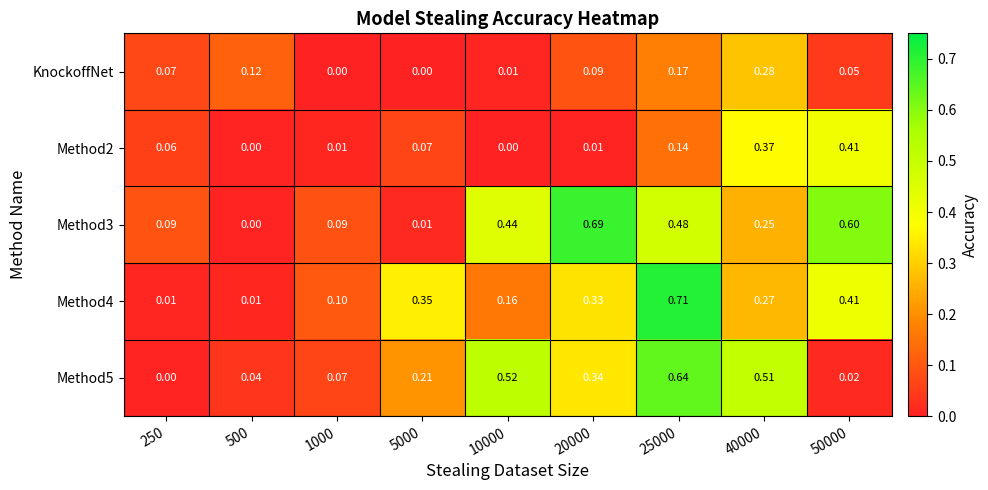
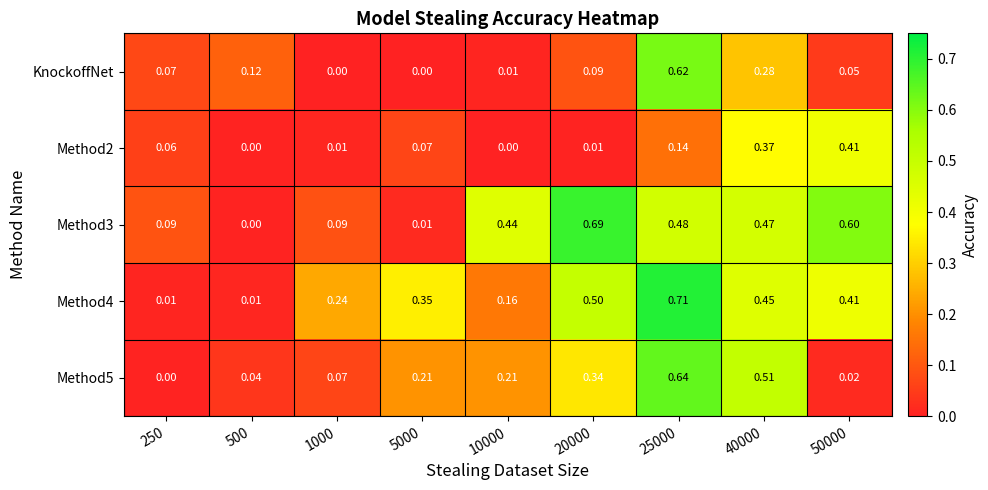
  {
    "KnockoffNet": {
      "250": 0.07,
      "500": 0.12,
      "1000": 0.00,
      "5000": 0.00,
      "10000": 0.01,
      "20000": 0.09,
-     "25000": 0.17,
+     "25000": 0.62,
      "40000": 0.28,
      "50000": 0.05
    },
    "Method2": {
      "250": 0.06,
      "500": 0.00,
      "1000": 0.01,
      "5000": 0.07,
      "10000": 0.00,
      "20000": 0.01,
      "25000": 0.14,
      "40000": 0.37,
      "50000": 0.41
    },
    "Method3": {
      "250": 0.09,
      "500": 0.00,
      "1000": 0.09,
      "5000": 0.01,
      "10000": 0.44,
      "20000": 0.69,
      "25000": 0.48,
-     "40000": 0.25,
+     "40000": 0.47,
      "50000": 0.60
    },
    "Method4": {
      "250": 0.01,
      "500": 0.01,
-     "1000": 0.10,
+     "1000": 0.24,
      "5000": 0.35,
      "10000": 0.16,
-     "20000": 0.33,
+     "20000": 0.50,
      "25000": 0.71,
-     "40000": 0.27,
+     "40000": 0.45,
      "50000": 0.41
    },
    "Method5": {
      "250": 0.00,
      "500": 0.04,
      "1000": 0.07,
      "5000": 0.21,
-     "10000": 0.52,
+     "10000": 0.21,
      "20000": 0.34,
      "25000": 0.64,
      "40000": 0.51,
      "50000": 0.02
    }
  }
